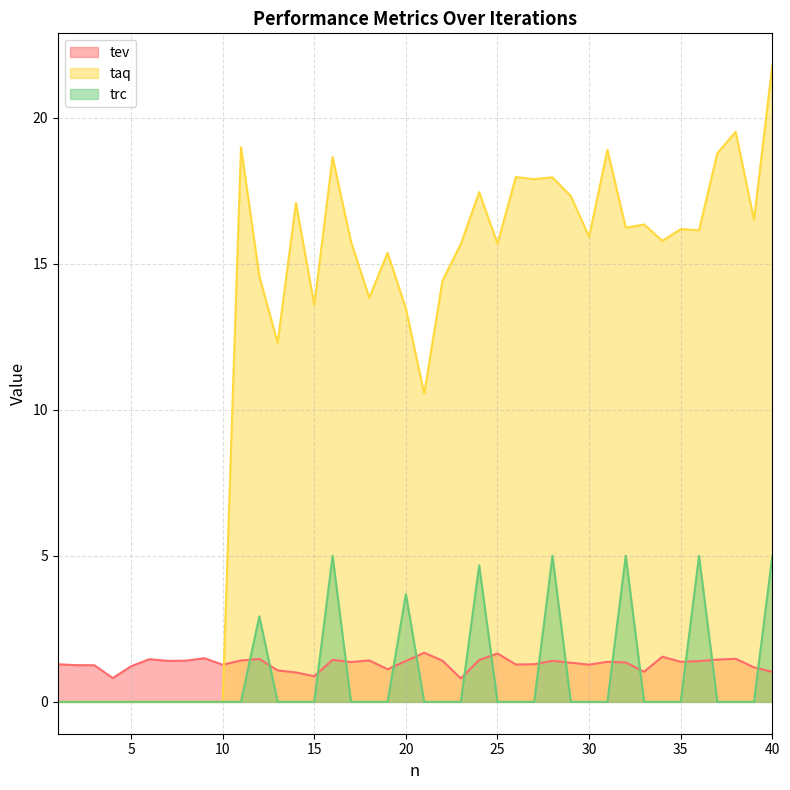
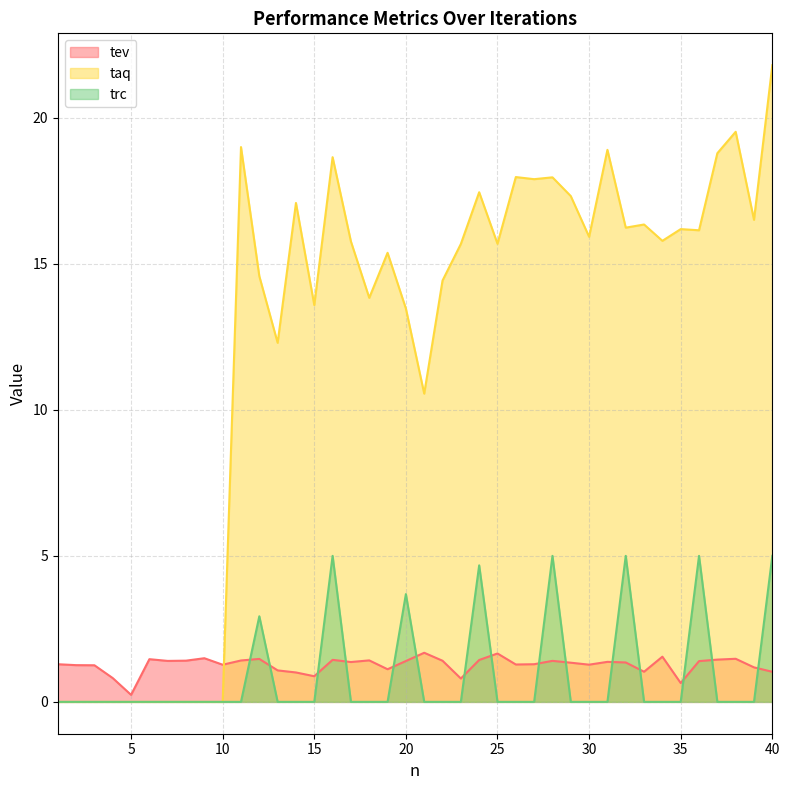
  {
    "tev": {
-     "5": 1.2,
+     "5": 0.2,
      "10": 1.3,
      "15": 0.9,
      "20": 1.4,
      "25": 1.7,
      "30": 1.3,
-     "35": 1.4,
+     "35": 0.6,
      "40": 1.0
    },
    "taq": {
      "15": 13.6,
      "20": 13.5,
      "25": 15.7,
      "30": 15.9,
      "35": 16.2,
      "40": 21.8
    },
    "trc": {
      "15": 0.0,
      "20": 3.7,
      "25": 0.0,
      "30": 0.0,
      "35": 0.0,
      "40": 5.0
    }
  }
